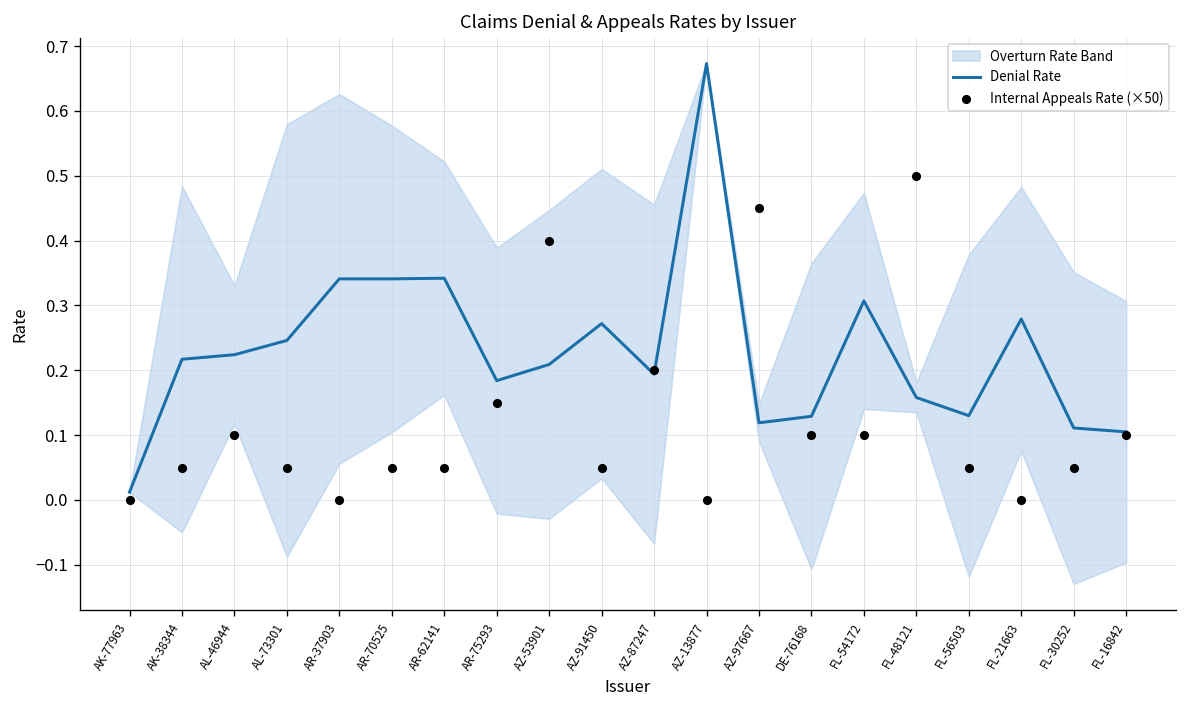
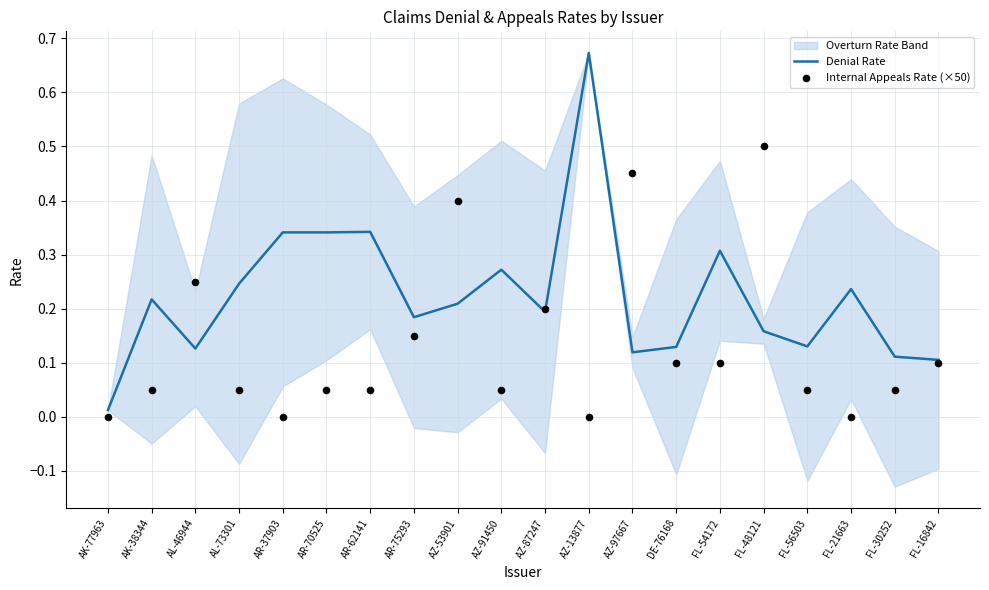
  {
    "Denial Rate": {
      "AK-38344": 0.22,
-     "AL-46944": 0.22,
+     "AL-46944": 0.13,
      "AL-73301": 0.25,
      "AR-37903": 0.34,
      "AR-70525": 0.34,
      "AR-62141": 0.34,
      "AR-75293": 0.18,
      "AZ-53901": 0.21,
      "AZ-91450": 0.27,
      "AZ-87247": 0.19,
      "AZ-97667": 0.12,
      "DE-76168": 0.13,
      "FL-54172": 0.31,
      "FL-48121": 0.16,
      "FL-56503": 0.13,
-     "FL-21663": 0.28,
+     "FL-21663": 0.24,
      "FL-30252": 0.11,
      "FL-16842": 0.11
    },
    "Internal Appeals Rate (×50)": {
-     "AL-46944": 0.10
+     "AL-46944": 0.25
    }
  }
